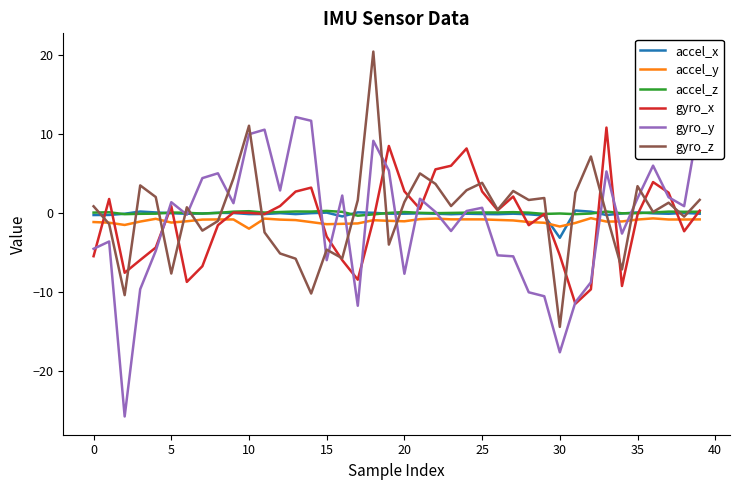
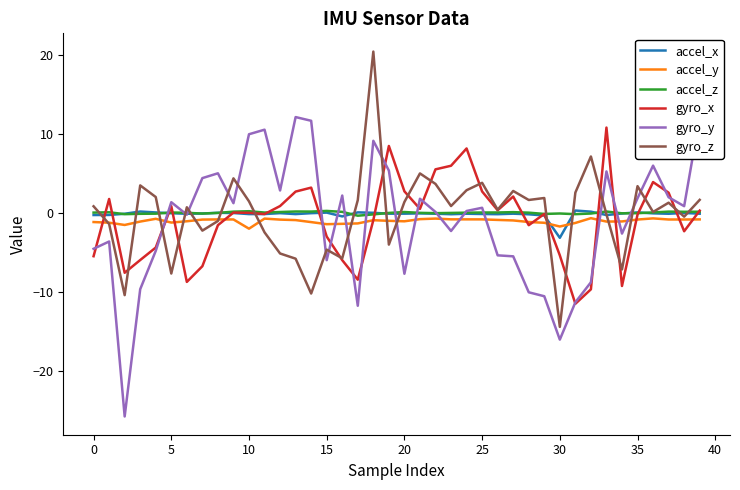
  {
    "accel_x": {
      "30": -3
    },
    "accel_y": {
      "0": -1,
      "5": -1,
      "10": -2,
      "15": -1,
      "20": -1,
      "25": -1,
      "30": -2,
      "35": -1
    },
    "accel_z": {
      "30": 0
    },
    "gyro_x": {
      "0": -5,
      "5": 1,
      "15": -3,
      "20": 3,
      "25": 3,
      "30": -5
    },
    "gyro_y": {
      "0": -5,
      "5": 1,
      "10": 10,
      "15": -6,
      "20": -8,
      "25": 1,
-     "30": -18,
+     "30": -16,
      "35": 2
    },
    "gyro_z": {
      "0": 1,
      "5": -8,
-     "10": 11,
+     "10": 1,
      "15": -5,
      "20": 1,
      "25": 4,
      "30": -14,
      "35": 3
    }
  }
